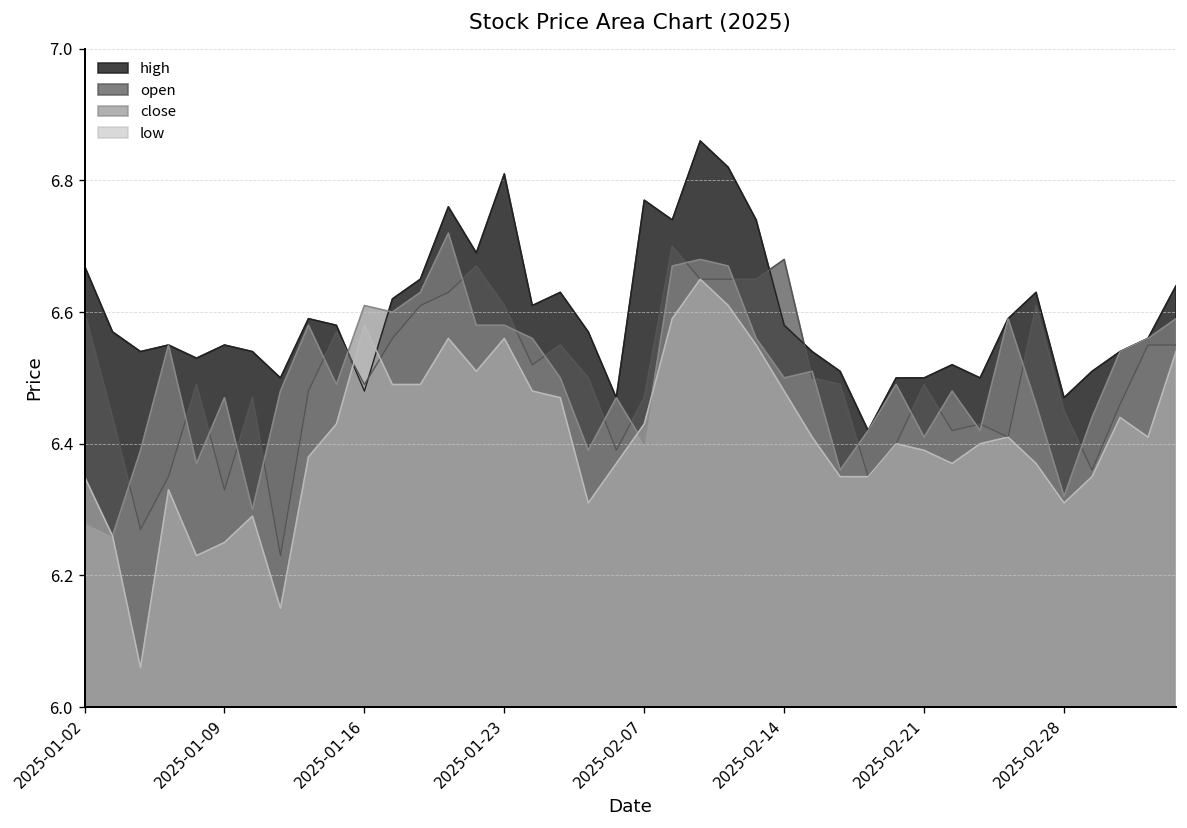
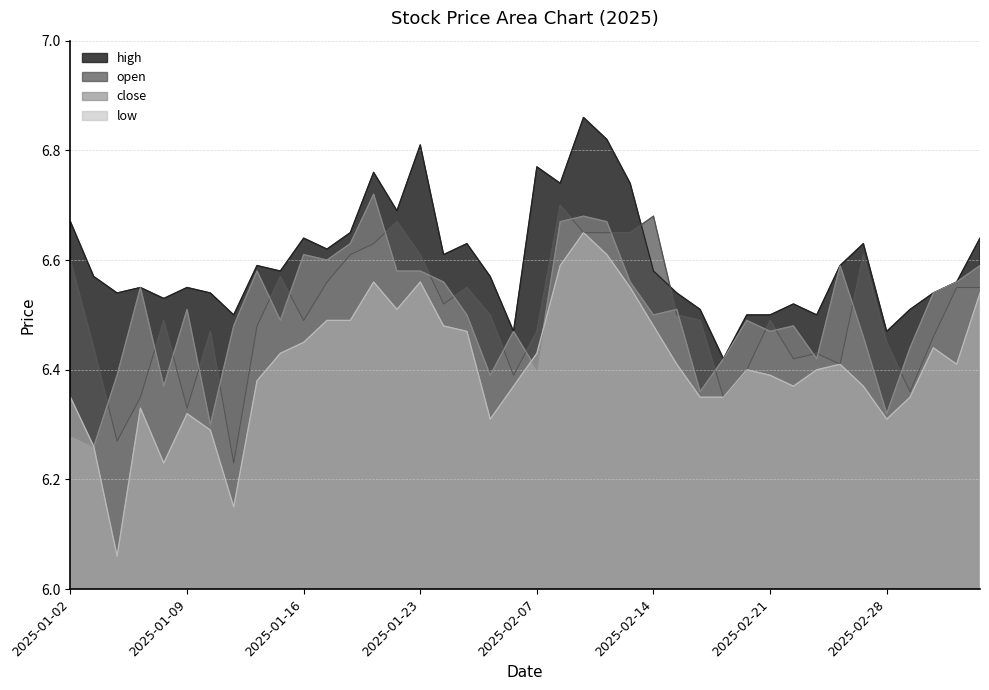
  {
    "high": {
      "2025-01-02": 6.67,
      "2025-01-09": 6.55,
-     "2025-01-16": 6.48,
+     "2025-01-16": 6.64,
      "2025-01-23": 6.81,
      "2025-02-07": 6.77,
      "2025-02-14": 6.58,
      "2025-02-21": 6.50,
      "2025-02-28": 6.47
    },
    "open": {
      "2025-01-02": 6.60,
      "2025-01-09": 6.33,
      "2025-01-16": 6.49,
      "2025-01-23": 6.61,
      "2025-02-07": 6.47,
      "2025-02-14": 6.68,
      "2025-02-21": 6.49,
      "2025-02-28": 6.45
    },
    "close": {
      "2025-01-02": 6.28,
-     "2025-01-09": 6.47,
+     "2025-01-09": 6.51,
      "2025-01-16": 6.61,
      "2025-01-23": 6.58,
      "2025-02-07": 6.40,
      "2025-02-14": 6.50,
-     "2025-02-21": 6.41,
+     "2025-02-21": 6.47,
      "2025-02-28": 6.32
    },
    "low": {
      "2025-01-02": 6.35,
-     "2025-01-09": 6.25,
-     "2025-01-16": 6.58,
+     "2025-01-09": 6.32,
+     "2025-01-16": 6.45,
      "2025-01-23": 6.56,
      "2025-02-07": 6.43,
      "2025-02-14": 6.48,
      "2025-02-21": 6.39,
      "2025-02-28": 6.31
    }
  }
